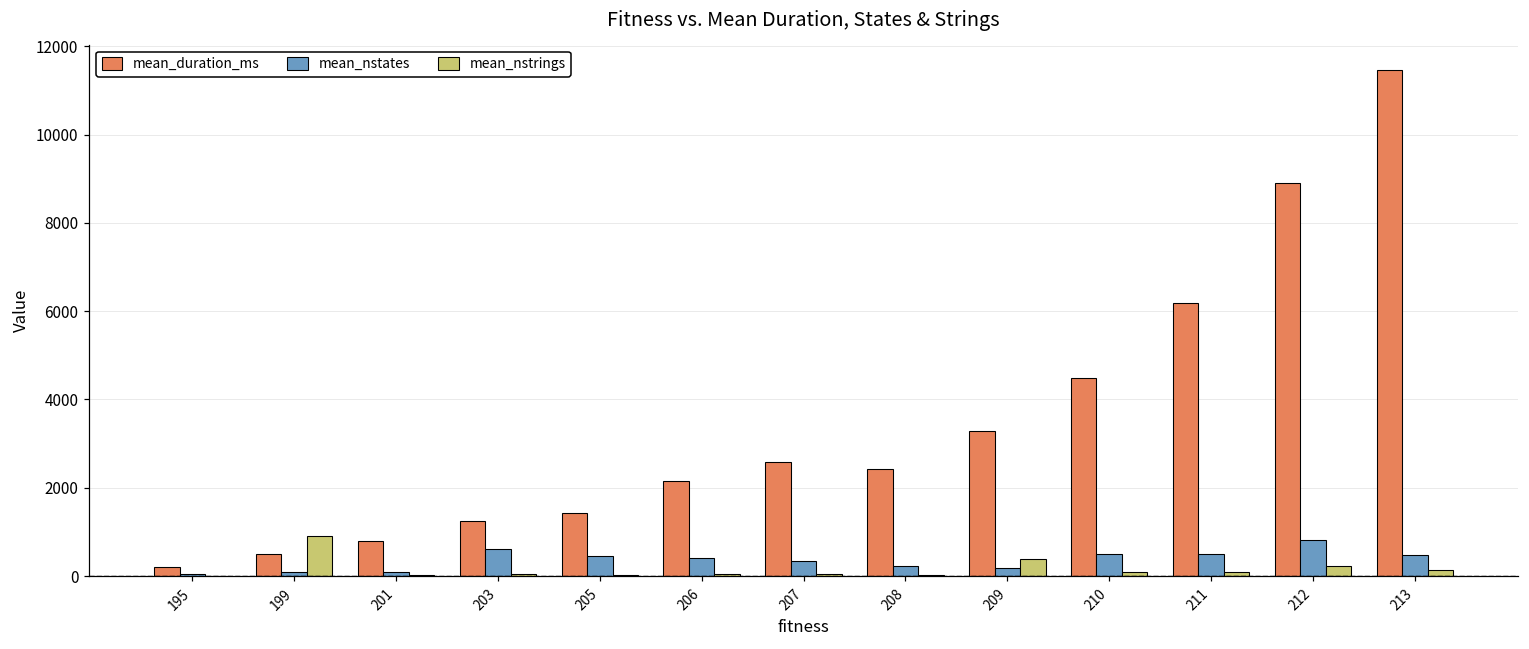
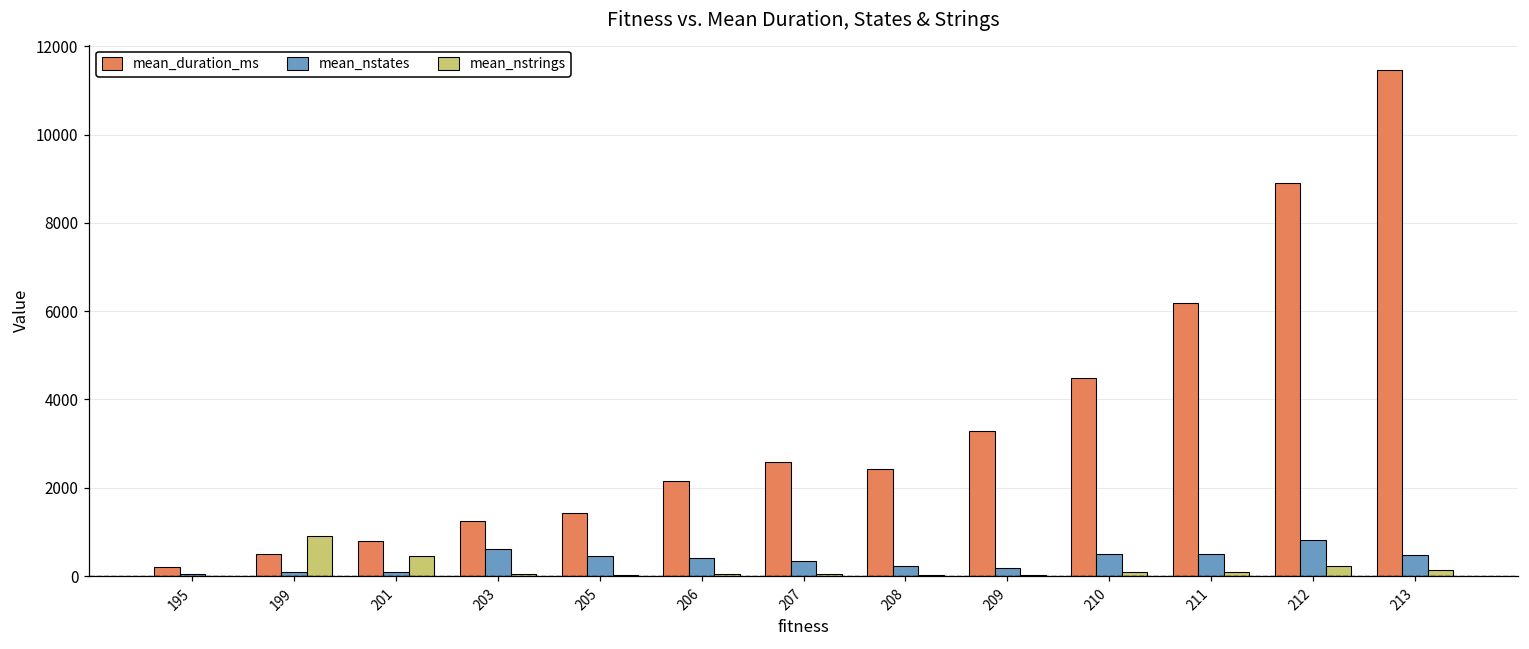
  {
    "mean_duration_ms": {
      "195": 200,
      "199": 500,
      "201": 800,
      "203": 1300,
      "205": 1400,
      "206": 2200,
      "207": 2600,
      "208": 2400,
      "209": 3300,
      "210": 4500,
      "211": 6200,
      "212": 8900,
      "213": 11500
    },
    "mean_nstates": {
      "199": 100,
      "201": 100,
      "203": 600,
      "205": 500,
      "206": 400,
      "207": 300,
      "208": 200,
      "209": 200,
      "210": 500,
      "211": 500,
      "212": 800,
      "213": 500
    },
    "mean_nstrings": {
      "199": 900,
-     "201": 0,
-     "209": 400,
+     "201": 500,
+     "209": 0,
      "210": 100,
      "211": 100,
      "212": 200,
      "213": 100
    }
  }
